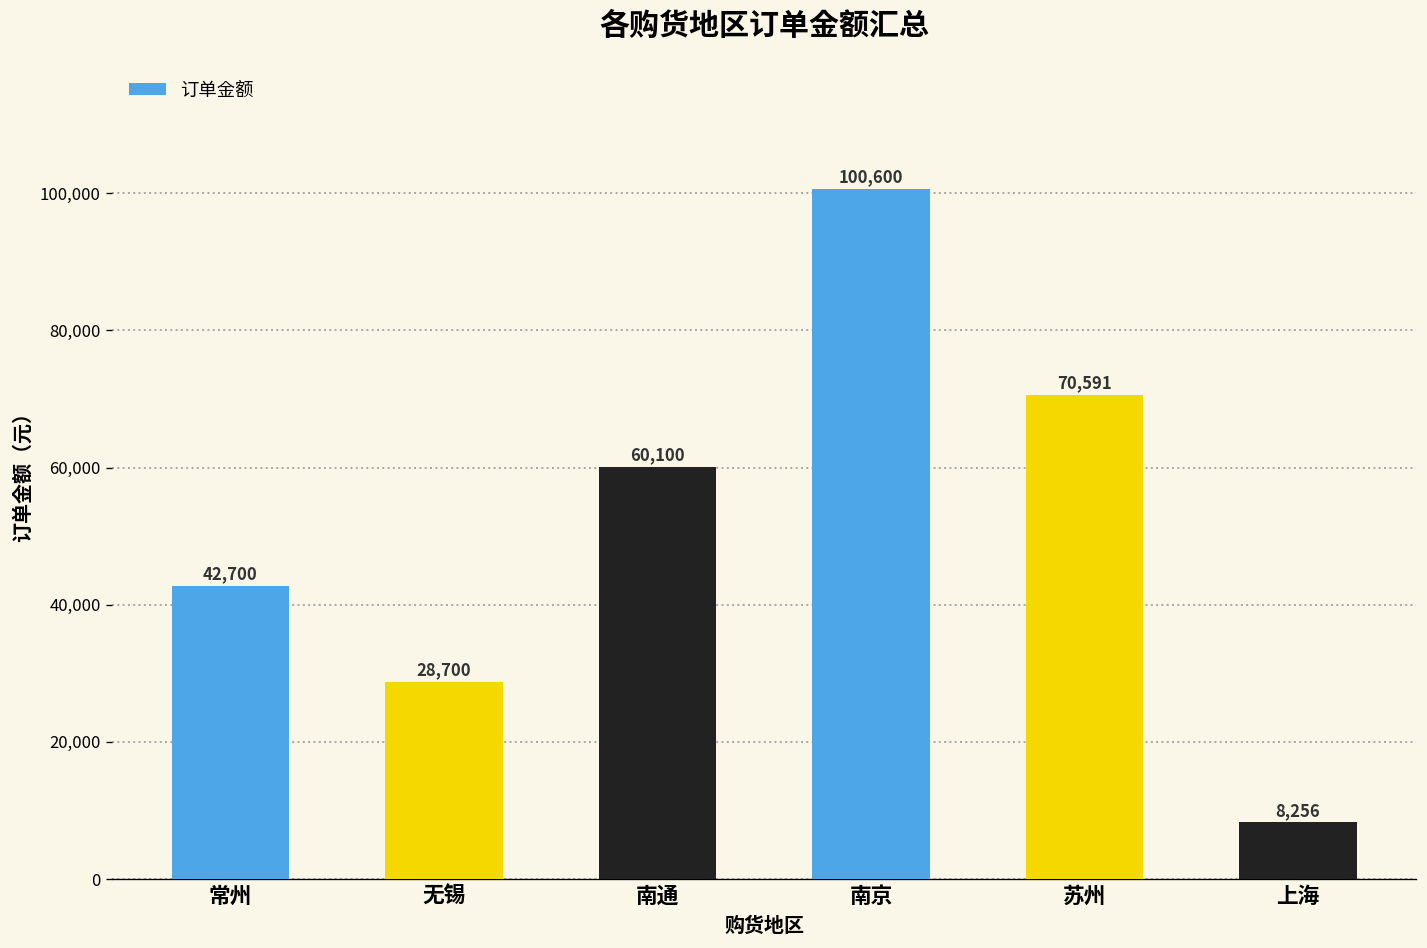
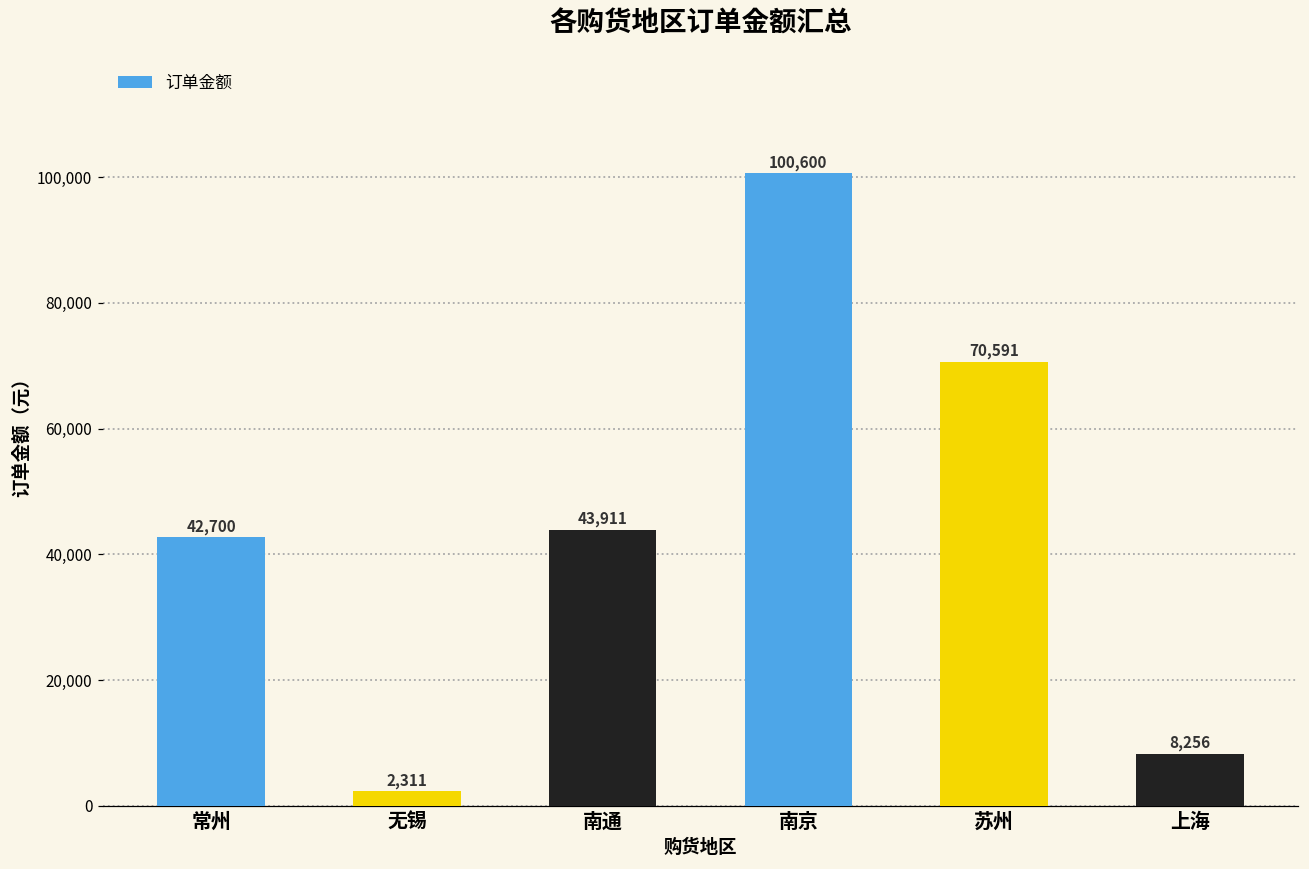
  {
    "常州": "42,700",
-   "无锡": "28,700",
-   "南通": "60,100",
+   "无锡": "2,311",
+   "南通": "43,911",
    "南京": "100,600",
    "苏州": "70,591",
    "上海": "8,256"
  }
